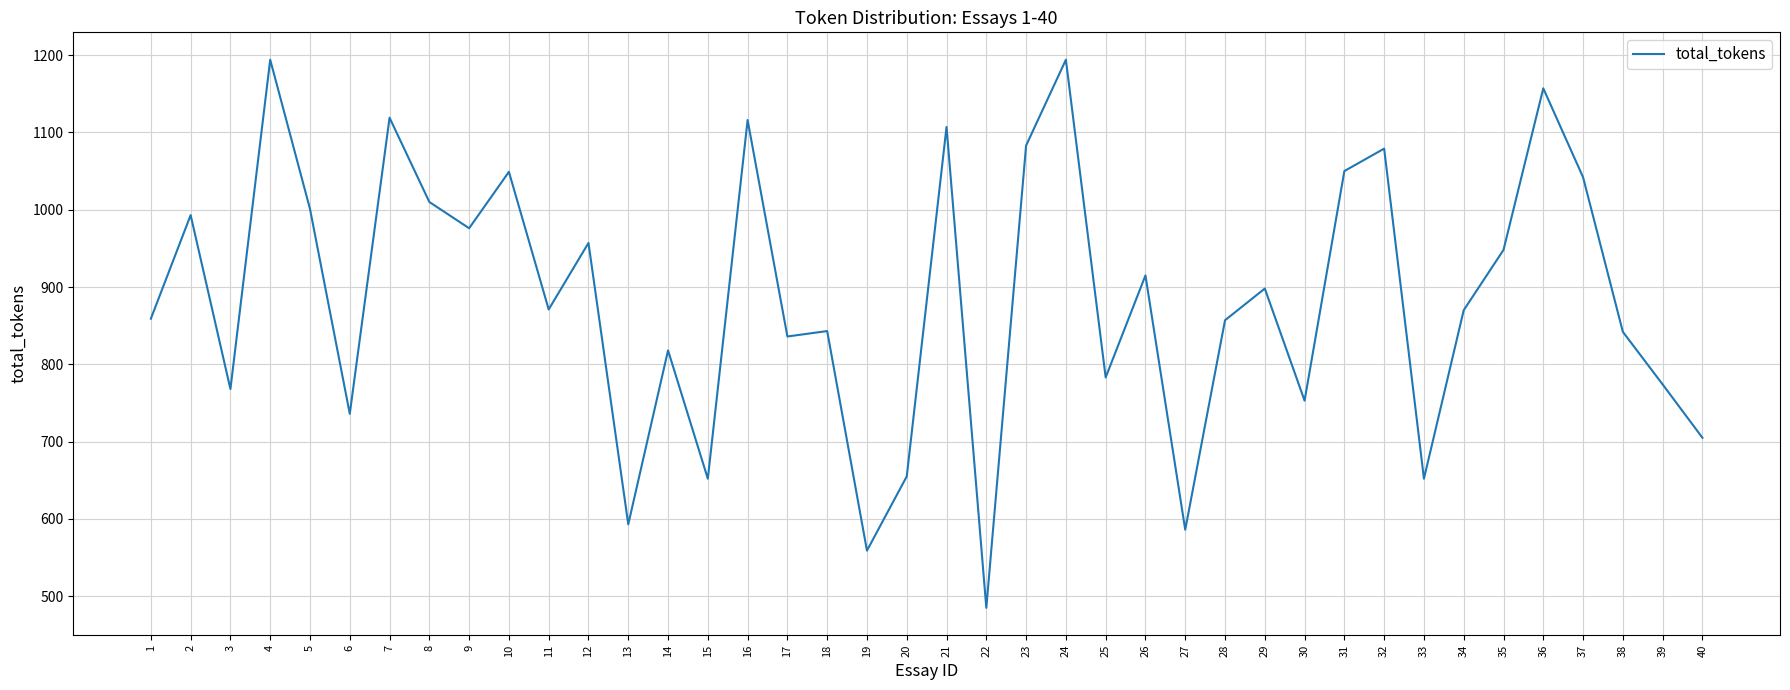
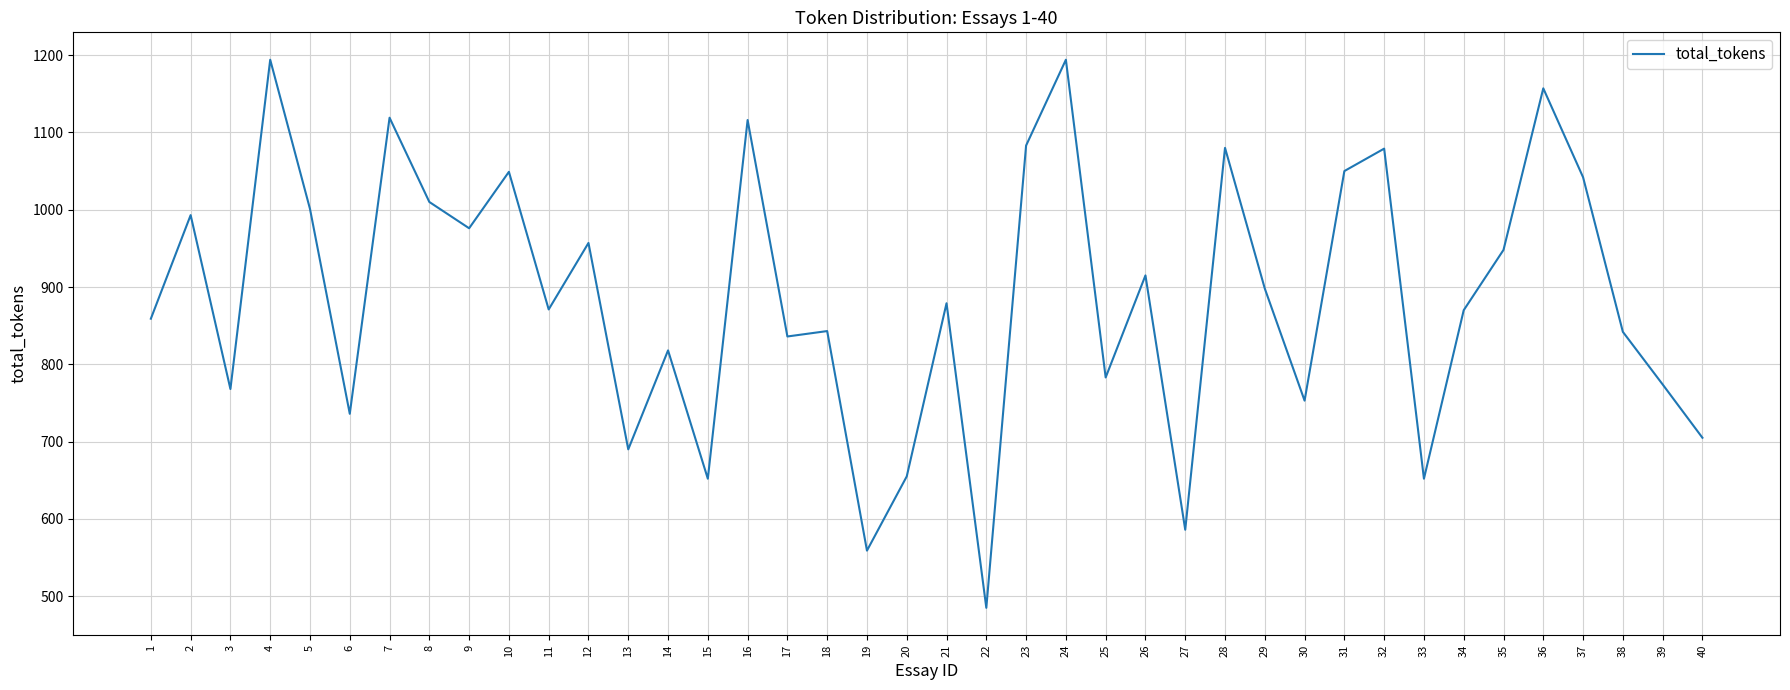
  {
    "1": 860,
    "2": 990,
    "3": 770,
    "4": 1190,
    "5": 1000,
    "6": 740,
    "7": 1120,
    "8": 1010,
    "9": 980,
    "10": 1050,
    "11": 870,
    "12": 960,
-   "13": 590,
+   "13": 690,
    "14": 820,
    "15": 650,
    "16": 1120,
    "17": 840,
    "18": 840,
    "19": 560,
    "20": 660,
-   "21": 1110,
+   "21": 880,
    "22": 490,
    "23": 1080,
    "24": 1190,
    "25": 780,
    "26": 920,
    "27": 590,
-   "28": 860,
+   "28": 1080,
    "29": 900,
    "30": 750,
    "31": 1050,
    "32": 1080,
    "33": 650,
    "34": 870,
    "35": 950,
    "36": 1160,
    "37": 1040,
    "38": 840,
    "39": 770,
    "40": 710
  }
